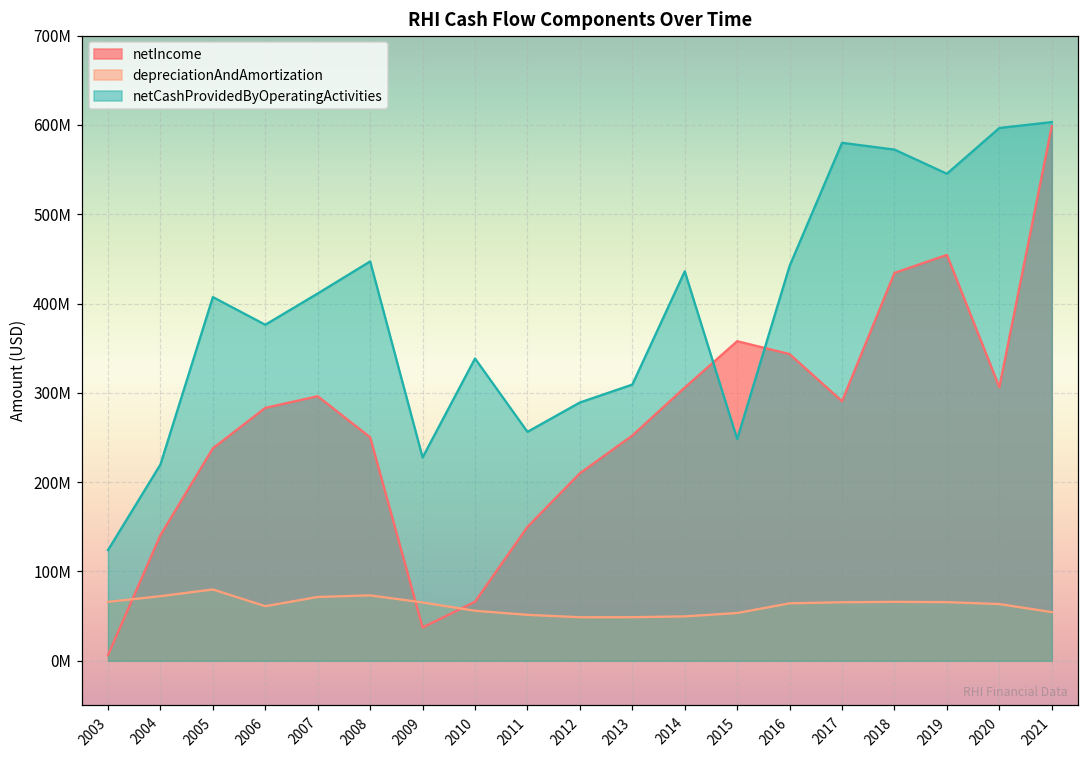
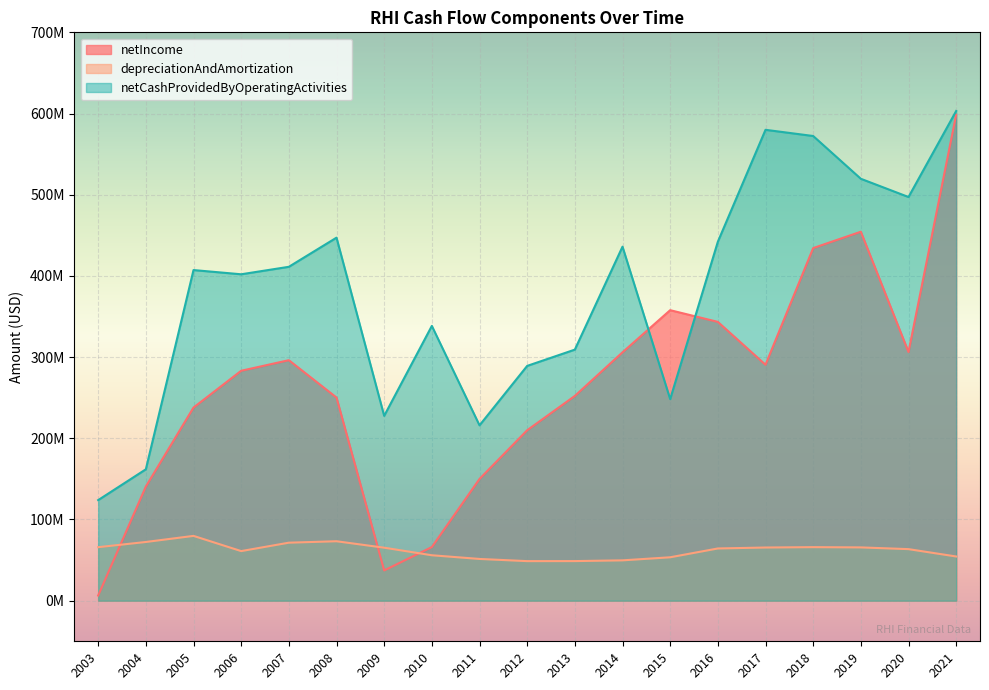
  {
    "netCashProvidedByOperatingActivities": {
      "2003": 120000000,
-     "2004": 220000000,
+     "2004": 160000000,
      "2005": 410000000,
-     "2006": 380000000,
+     "2006": 400000000,
      "2007": 410000000,
      "2008": 450000000,
      "2009": 230000000,
      "2010": 340000000,
-     "2011": 260000000,
+     "2011": 220000000,
      "2012": 290000000,
      "2013": 310000000,
      "2014": 440000000,
      "2015": 250000000,
      "2016": 440000000,
      "2017": 580000000,
      "2018": 570000000,
-     "2019": 550000000,
-     "2020": 600000000,
+     "2019": 520000000,
+     "2020": 500000000,
      "2021": 600000000
    }
  }
